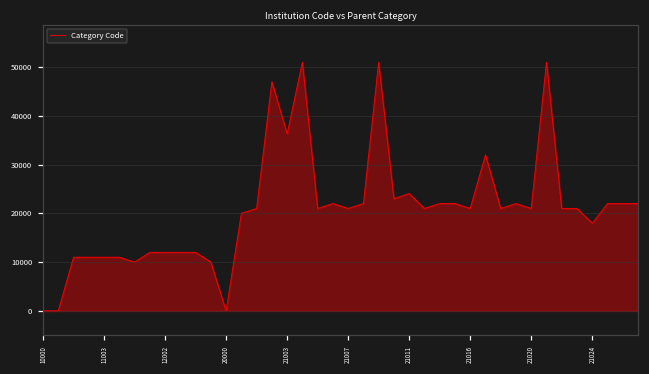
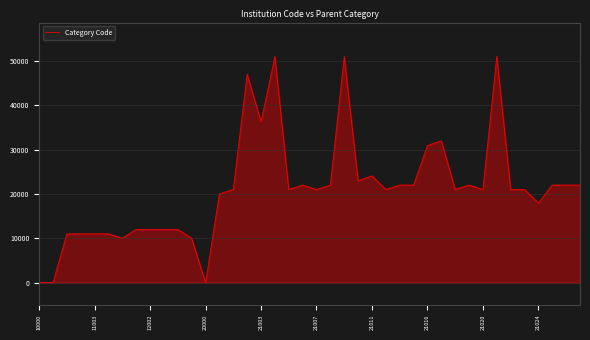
  {
    "10000": 0,
    "11003": 11000,
    "12002": 12000,
    "20000": 0,
    "21003": 36000,
    "21007": 21000,
    "21011": 24000,
-   "21016": 21000,
+   "21016": 31000,
    "21020": 21000,
    "21024": 18000
  }
